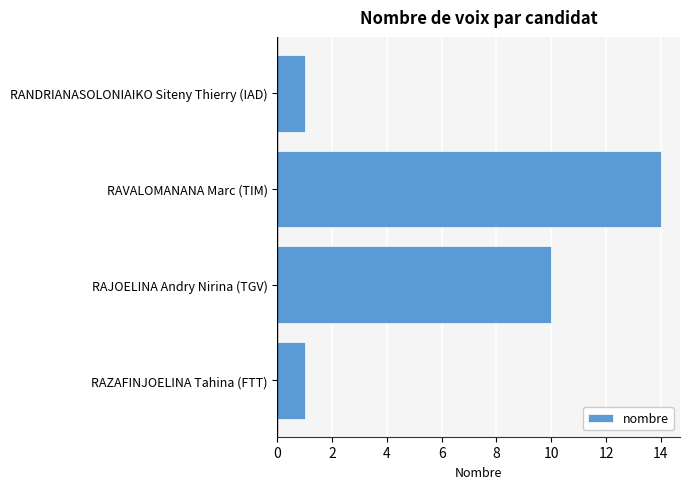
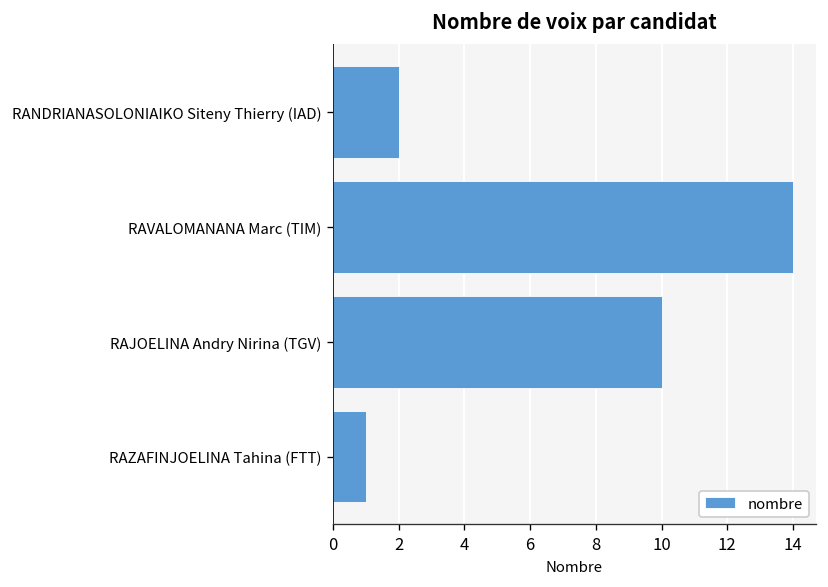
  {
-   "RANDRIANASOLONIAIKO Siteny Thierry (IAD)": 1,
+   "RANDRIANASOLONIAIKO Siteny Thierry (IAD)": 2,
    "RAVALOMANANA Marc (TIM)": 14,
    "RAJOELINA Andry Nirina (TGV)": 10,
    "RAZAFINJOELINA Tahina (FTT)": 1
  }
